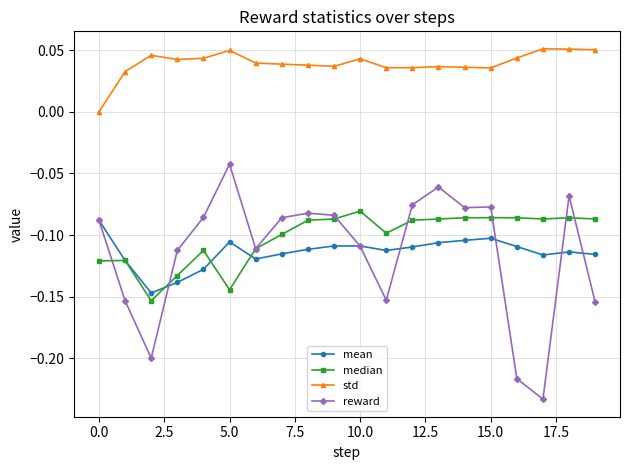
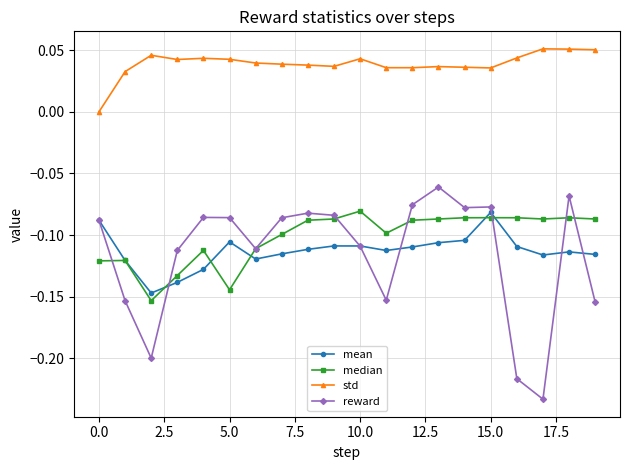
  {
    "mean": {
      "5.0": -0.106,
-     "15.0": -0.103
+     "15.0": -0.082
    },
    "median": {
      "0.0": -0.121,
      "5.0": -0.144,
      "10.0": -0.081,
      "15.0": -0.086
    },
    "std": {
      "0.0": 0.000,
-     "5.0": 0.050,
+     "5.0": 0.043,
      "10.0": 0.043,
      "15.0": 0.036
    },
    "reward": {
-     "5.0": -0.043,
+     "5.0": -0.086,
      "15.0": -0.077
    }
  }
